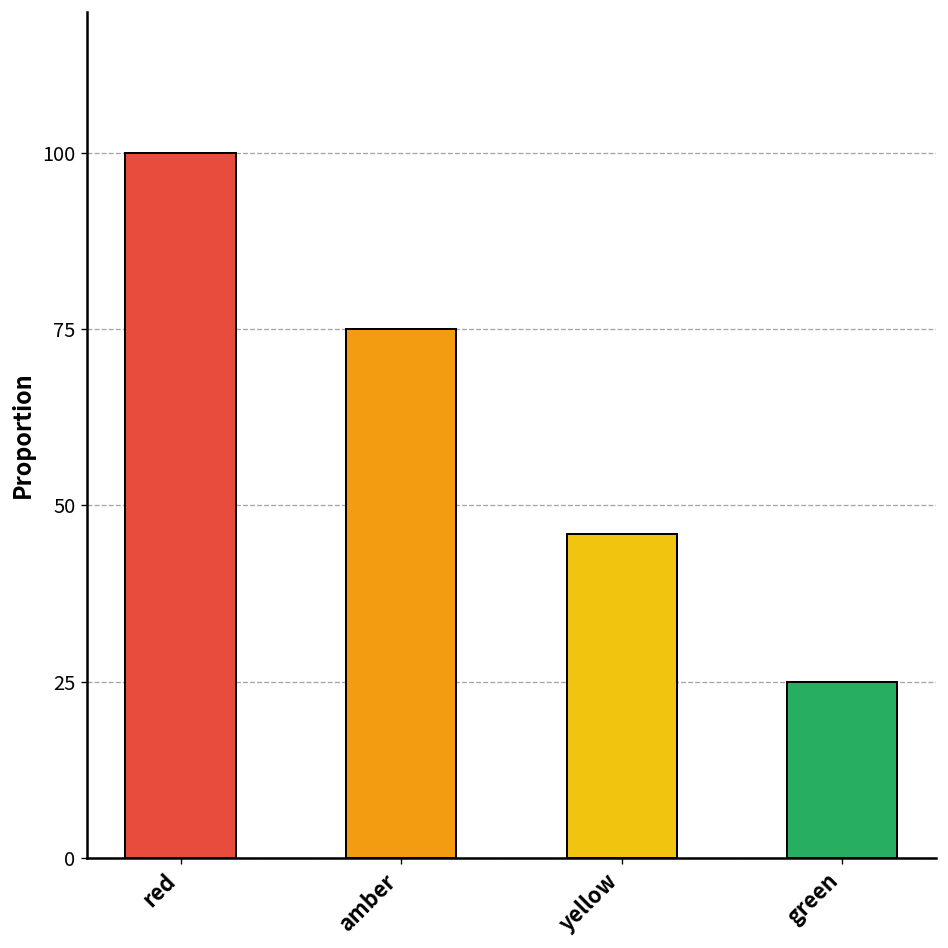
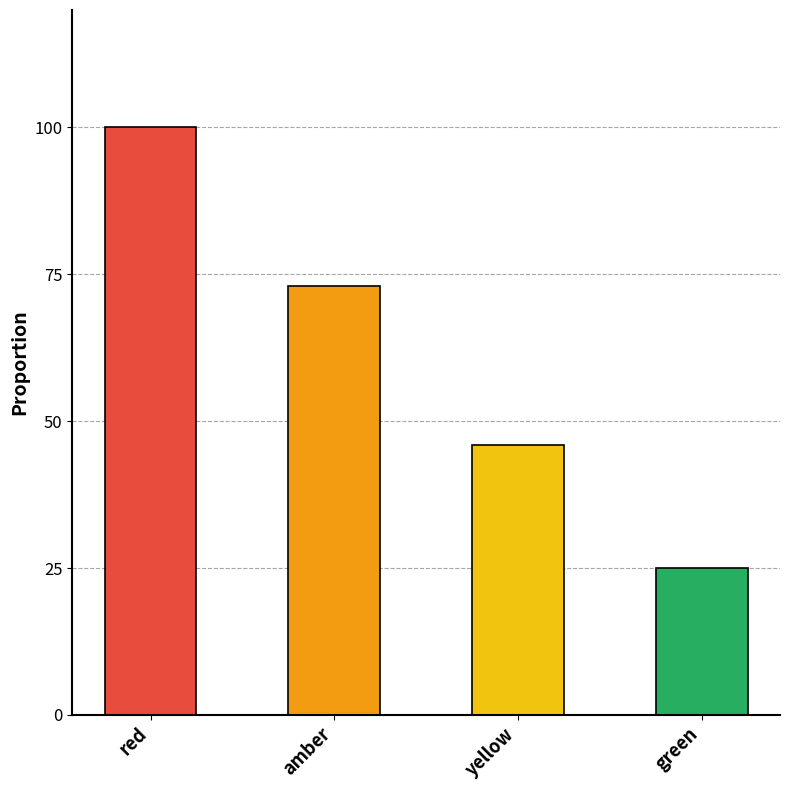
  {
    "red": 100,
-   "amber": 75,
+   "amber": 73,
    "yellow": 46,
    "green": 25
  }
